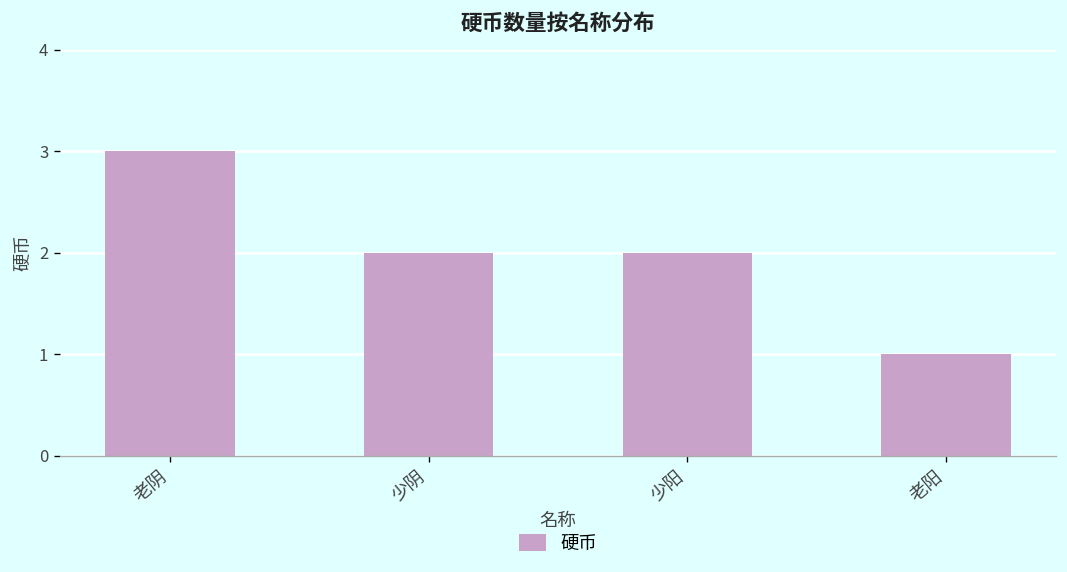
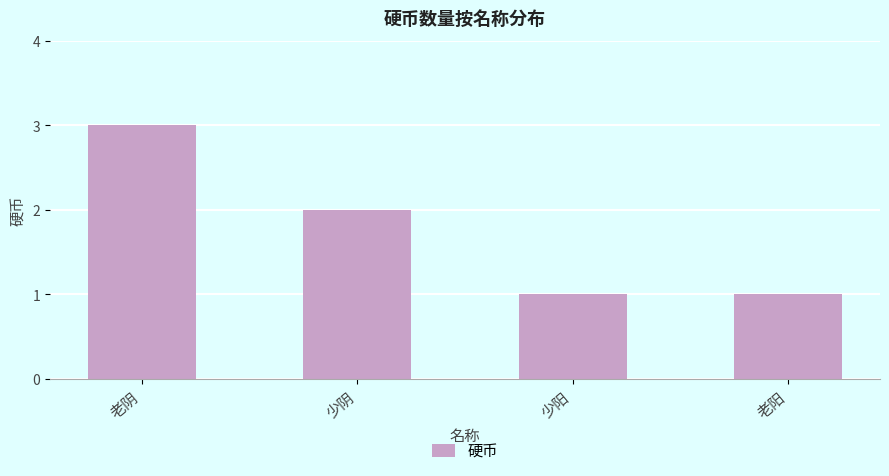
  {
    "老阴": 3,
    "少阴": 2,
-   "少阳": 2,
+   "少阳": 1,
    "老阳": 1
  }
